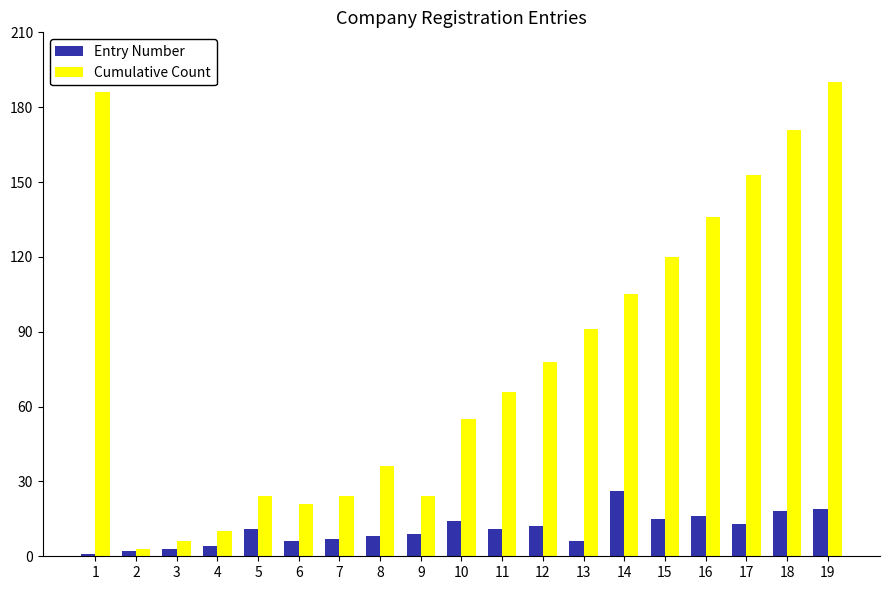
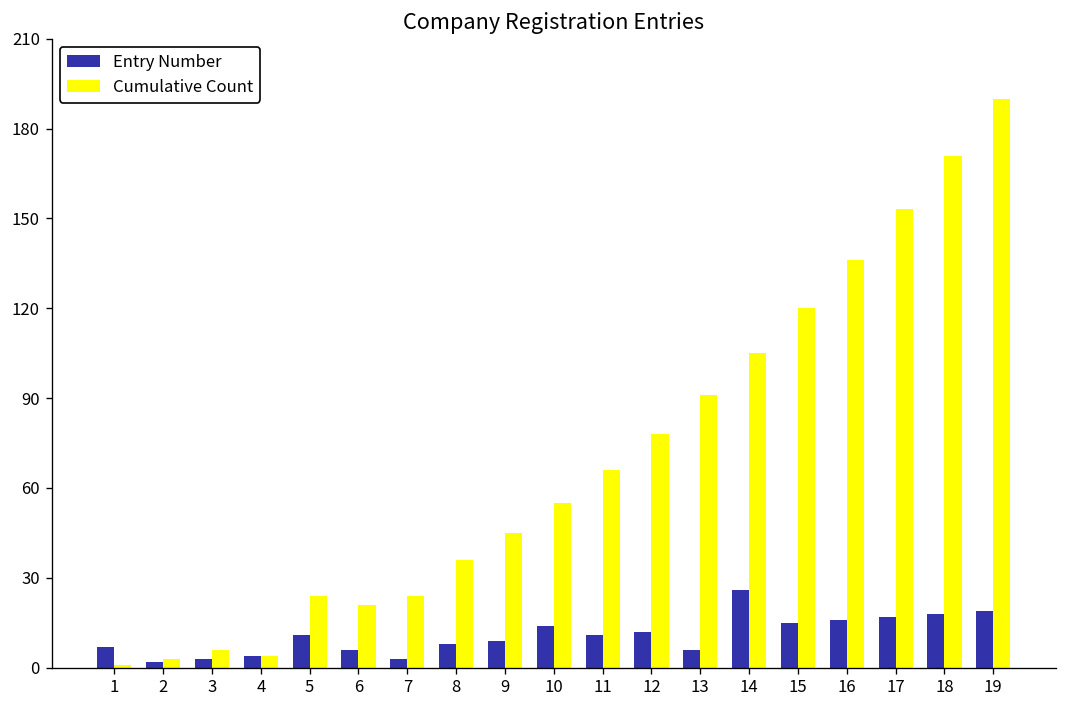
  {
    "Entry Number": {
-     "1": 1,
+     "1": 7,
      "2": 2,
      "3": 3,
      "4": 4,
      "5": 11,
      "6": 6,
-     "7": 7,
+     "7": 3,
      "8": 8,
      "9": 9,
      "10": 14,
      "11": 11,
      "12": 12,
      "13": 6,
      "14": 26,
      "15": 15,
      "16": 16,
-     "17": 13,
+     "17": 17,
      "18": 18,
      "19": 19
    },
    "Cumulative Count": {
-     "1": 186,
+     "1": 1,
      "2": 3,
      "3": 6,
-     "4": 10,
+     "4": 4,
      "5": 24,
      "6": 21,
      "7": 24,
      "8": 36,
-     "9": 24,
+     "9": 45,
      "10": 55,
      "11": 66,
      "12": 78,
      "13": 91,
      "14": 105,
      "15": 120,
      "16": 136,
      "17": 153,
      "18": 171,
      "19": 190
    }
  }
